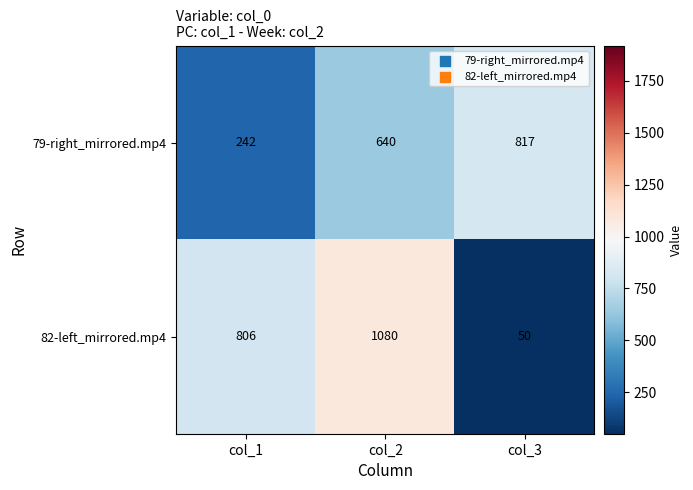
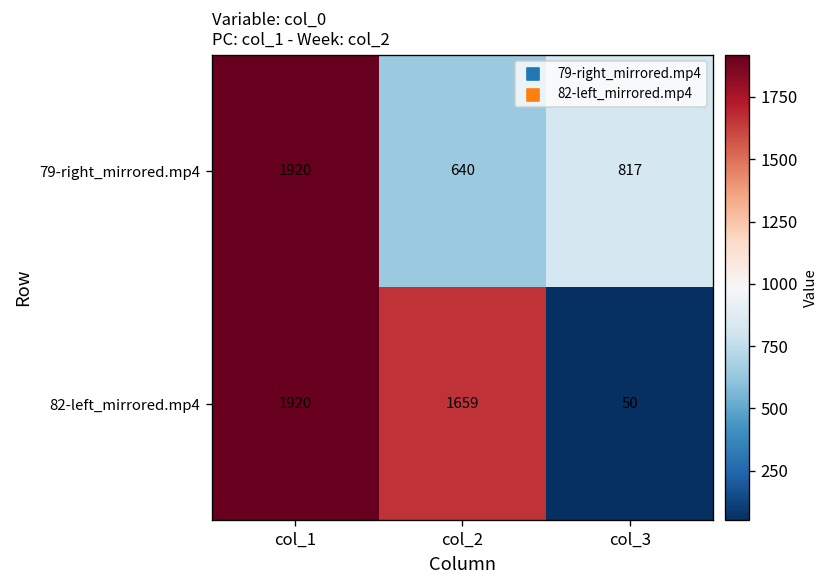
  {
    "79-right_mirrored.mp4": {
-     "col_1": 242,
+     "col_1": 1920,
      "col_2": 640,
      "col_3": 817
    },
    "82-left_mirrored.mp4": {
-     "col_1": 806,
-     "col_2": 1080,
+     "col_1": 1920,
+     "col_2": 1659,
      "col_3": 50
    }
  }
